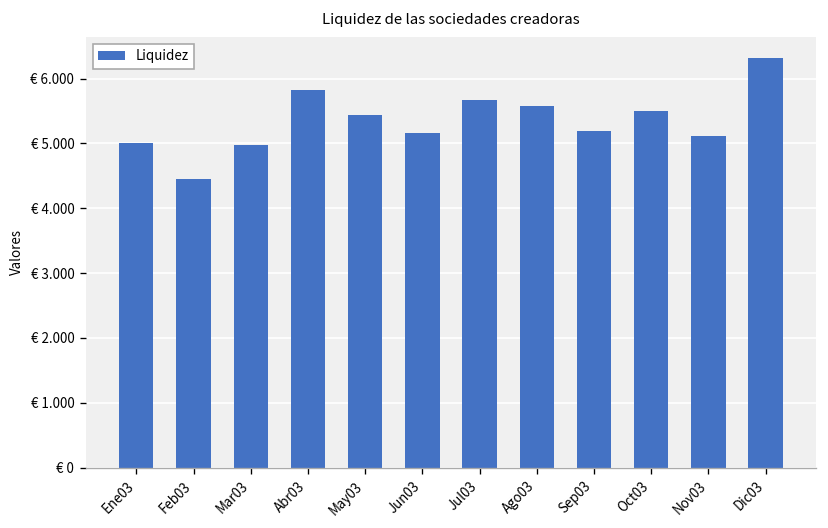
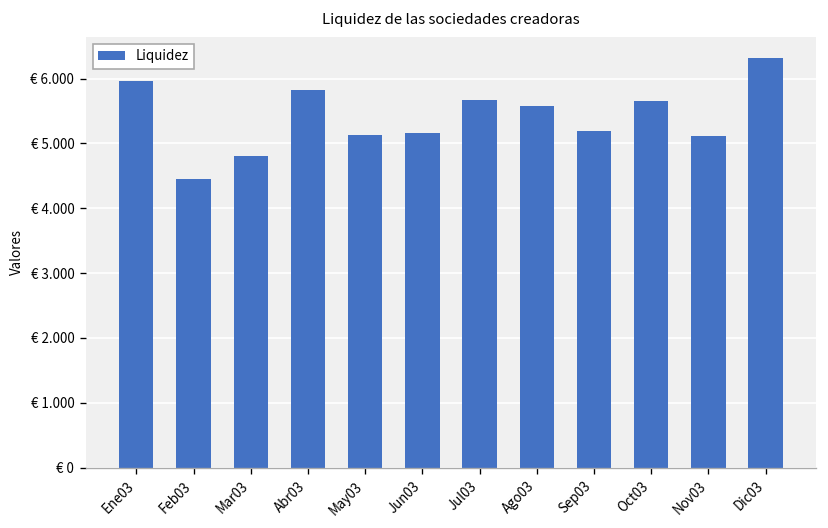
  {
-   "Ene03": "€ 5.0",
+   "Ene03": "€ 6.0",
    "Feb03": "€ 4.4",
-   "Mar03": "€ 5.0",
+   "Mar03": "€ 4.8",
    "Abr03": "€ 5.8",
-   "May03": "€ 5.4",
+   "May03": "€ 5.1",
    "Jun03": "€ 5.2",
    "Jul03": "€ 5.7",
    "Ago03": "€ 5.6",
    "Sep03": "€ 5.2",
-   "Oct03": "€ 5.5",
+   "Oct03": "€ 5.7",
    "Nov03": "€ 5.1",
    "Dic03": "€ 6.3"
  }
